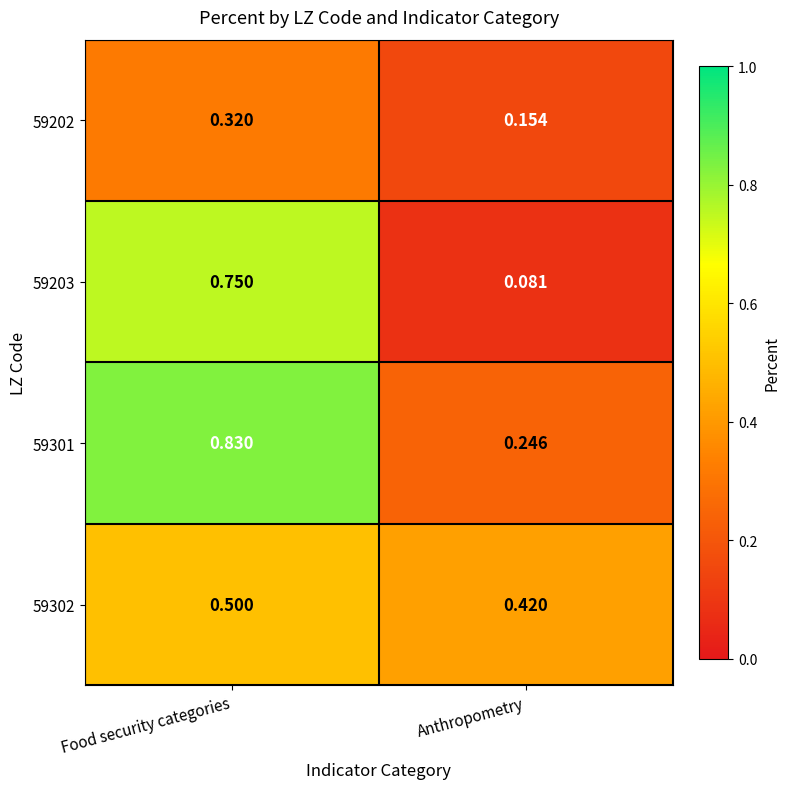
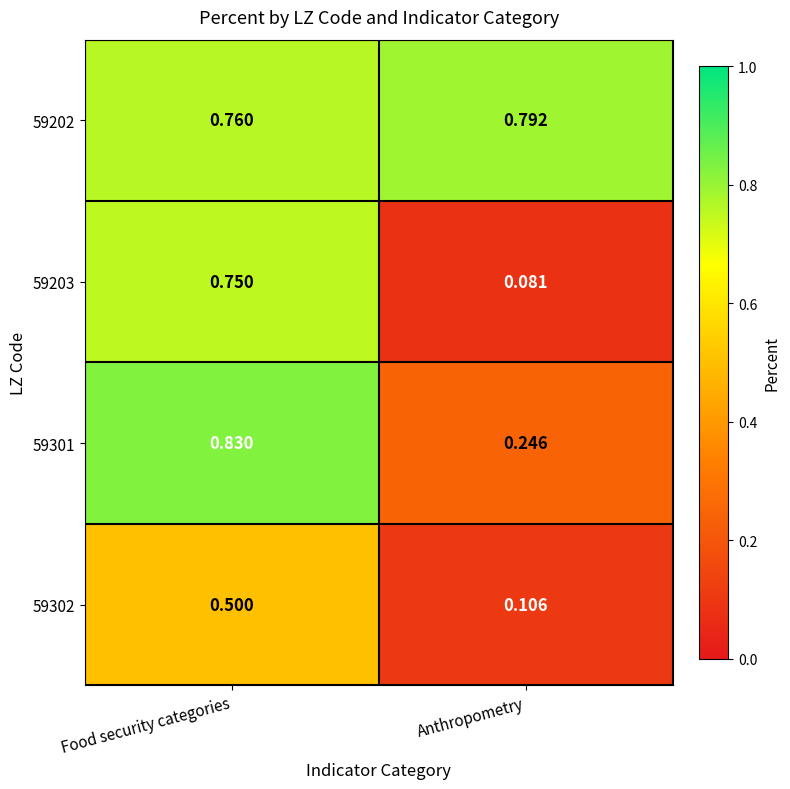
  {
    "59202": {
-     "Food security categories": 0.320,
-     "Anthropometry": 0.154
+     "Food security categories": 0.760,
+     "Anthropometry": 0.792
    },
    "59203": {
      "Food security categories": 0.750,
      "Anthropometry": 0.081
    },
    "59301": {
      "Food security categories": 0.830,
      "Anthropometry": 0.246
    },
    "59302": {
      "Food security categories": 0.500,
-     "Anthropometry": 0.420
+     "Anthropometry": 0.106
    }
  }
